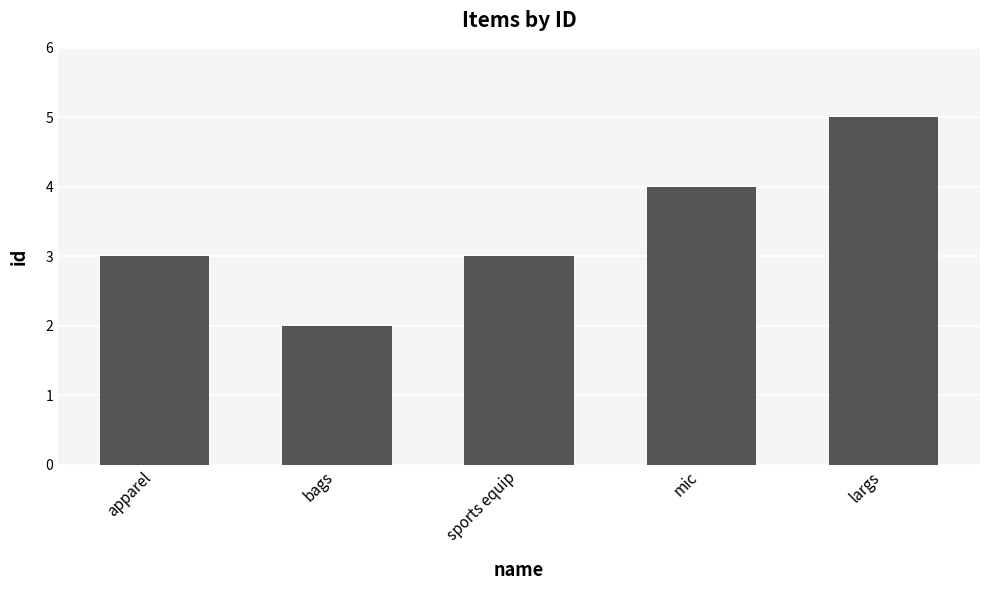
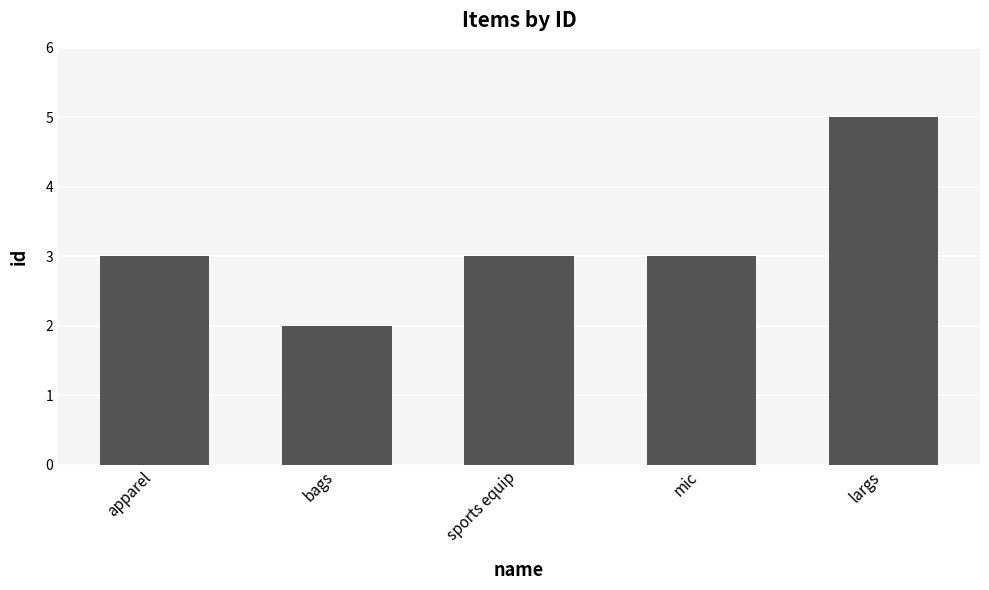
  {
    "apparel": 3,
    "bags": 2,
    "sports equip": 3,
-   "mic": 4,
+   "mic": 3,
    "largs": 5
  }
